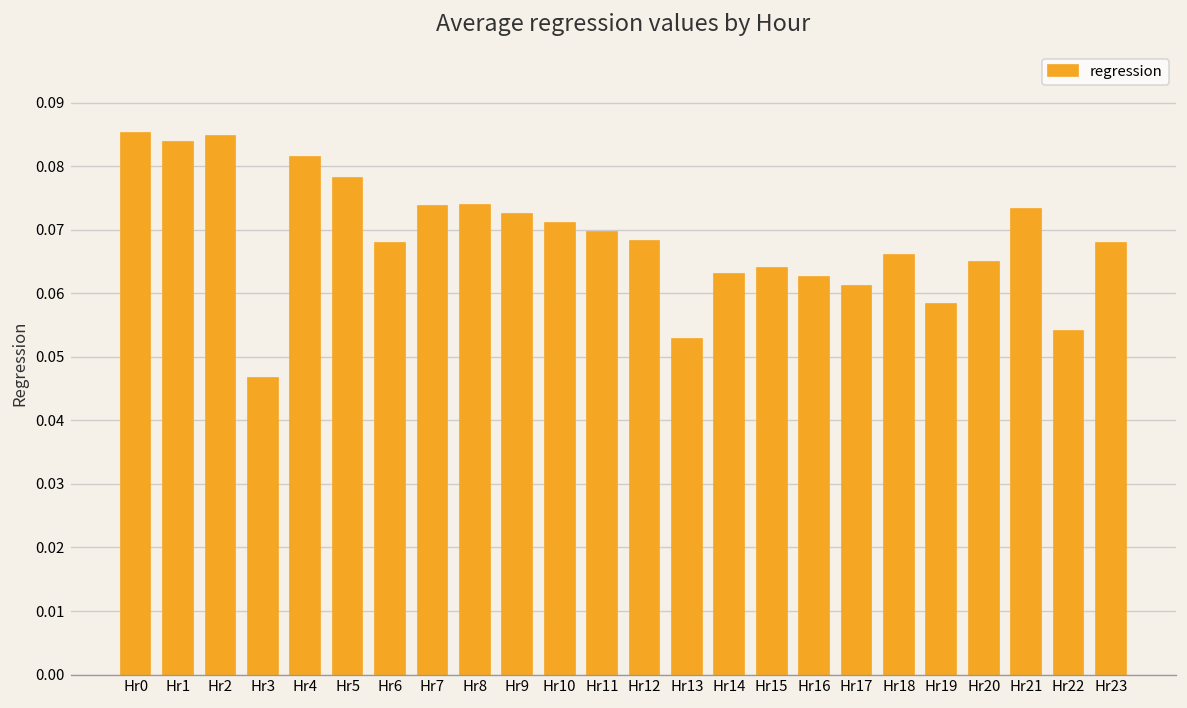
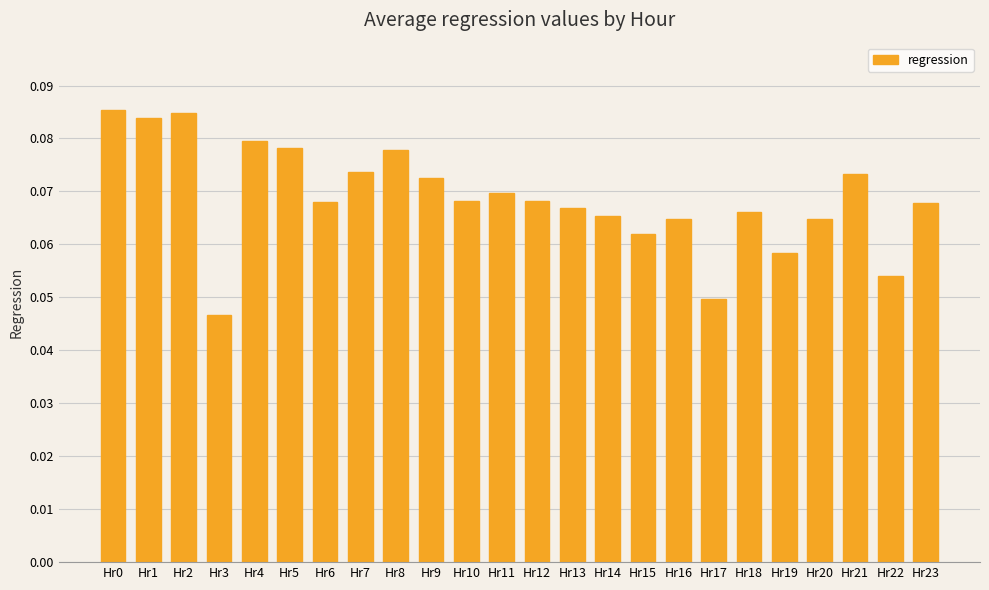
  {
    "Hr0": 0.085,
    "Hr1": 0.084,
    "Hr2": 0.085,
    "Hr3": 0.047,
-   "Hr4": 0.081,
+   "Hr4": 0.080,
    "Hr5": 0.078,
    "Hr6": 0.068,
    "Hr7": 0.074,
-   "Hr8": 0.074,
+   "Hr8": 0.078,
    "Hr9": 0.073,
-   "Hr10": 0.071,
+   "Hr10": 0.068,
    "Hr11": 0.070,
    "Hr12": 0.068,
-   "Hr13": 0.053,
-   "Hr14": 0.063,
-   "Hr15": 0.064,
-   "Hr16": 0.063,
-   "Hr17": 0.061,
+   "Hr13": 0.067,
+   "Hr14": 0.065,
+   "Hr15": 0.062,
+   "Hr16": 0.065,
+   "Hr17": 0.050,
    "Hr18": 0.066,
    "Hr19": 0.058,
    "Hr20": 0.065,
    "Hr21": 0.073,
    "Hr22": 0.054,
    "Hr23": 0.068
  }
